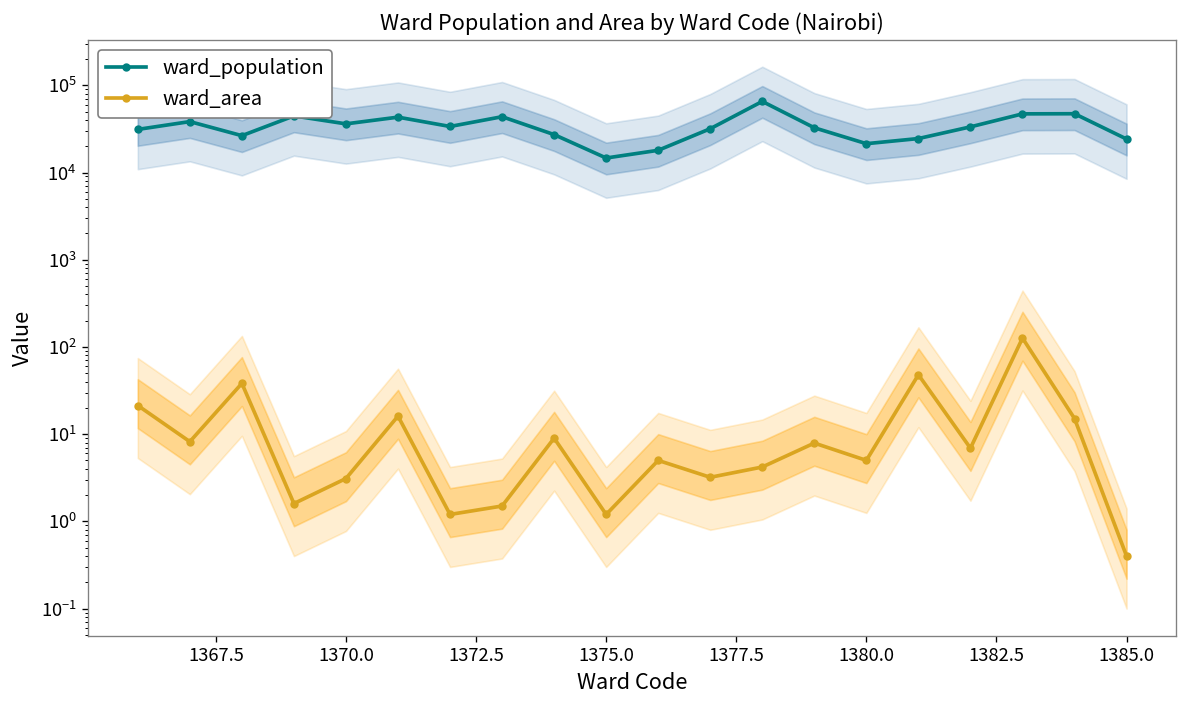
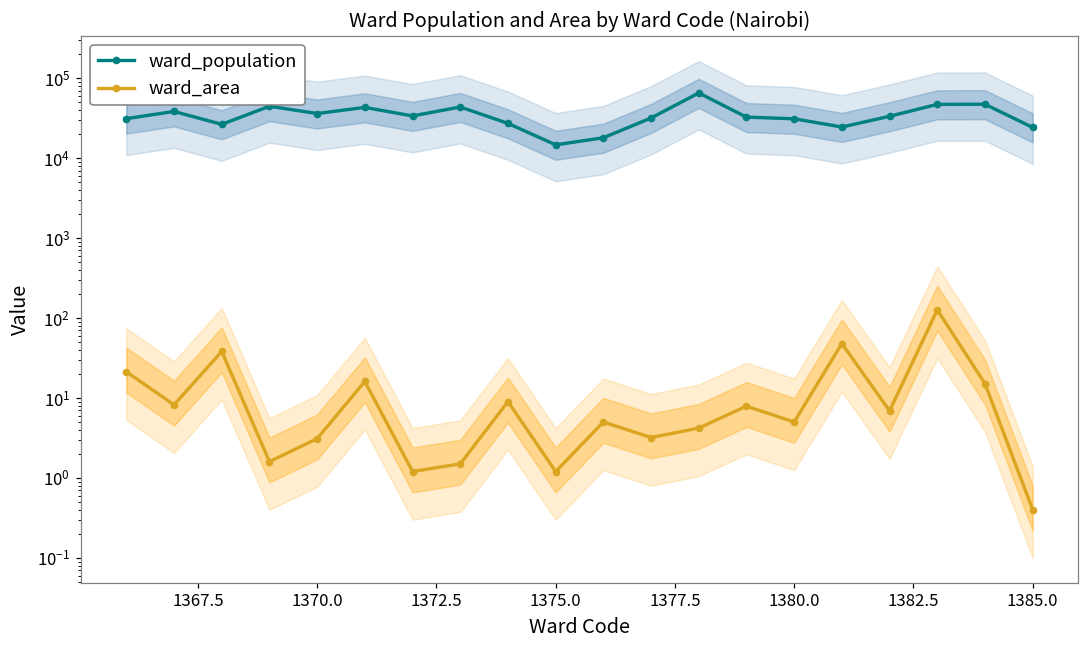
  {
    "ward_population": {
      "1370.0": 40000,
      "1375.0": 15000,
-     "1380.0": 21000,
+     "1380.0": 31000,
      "1385.0": 24000
    }
  }
